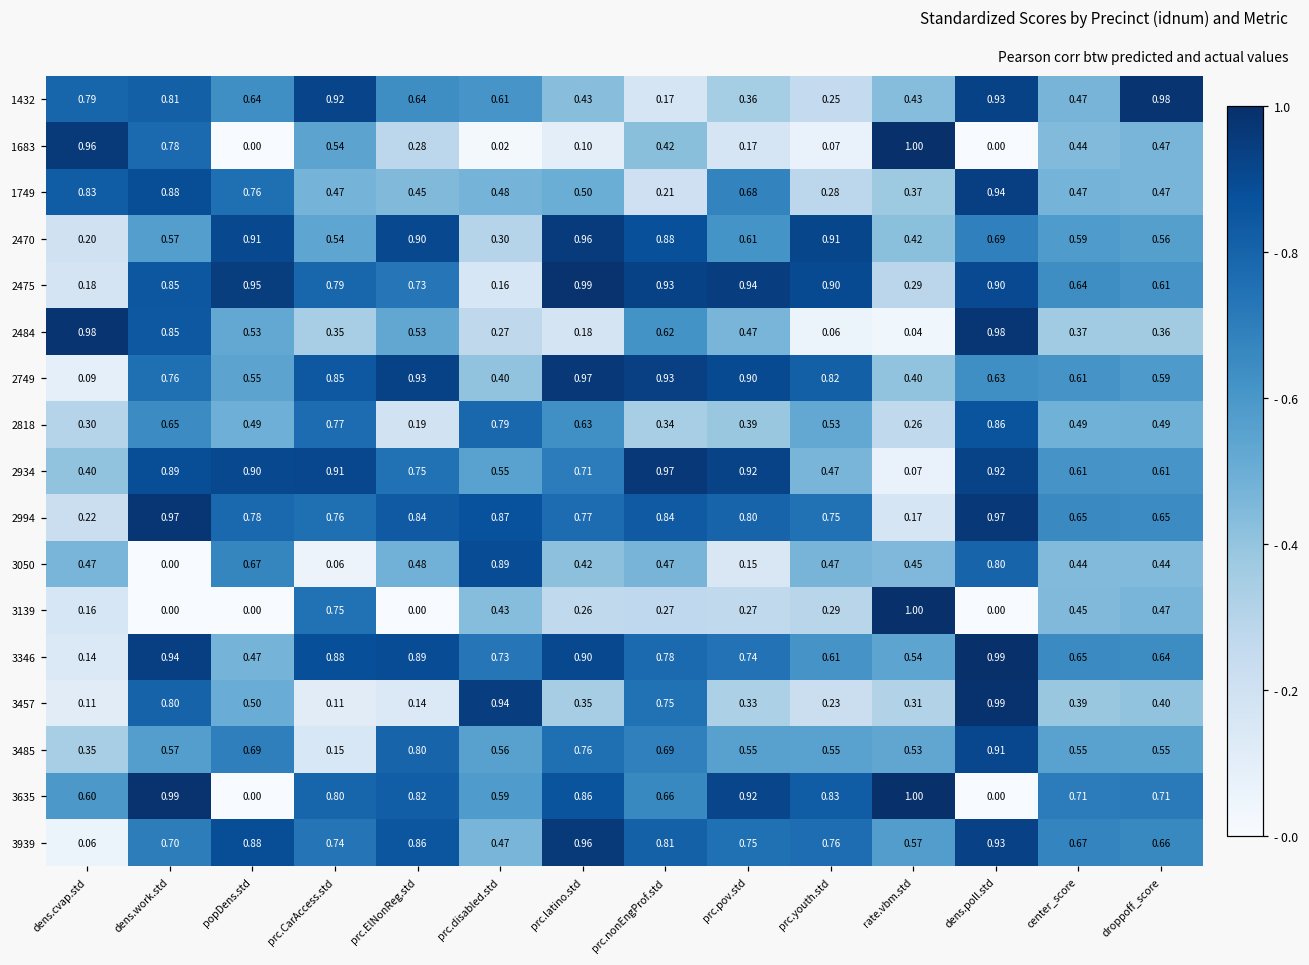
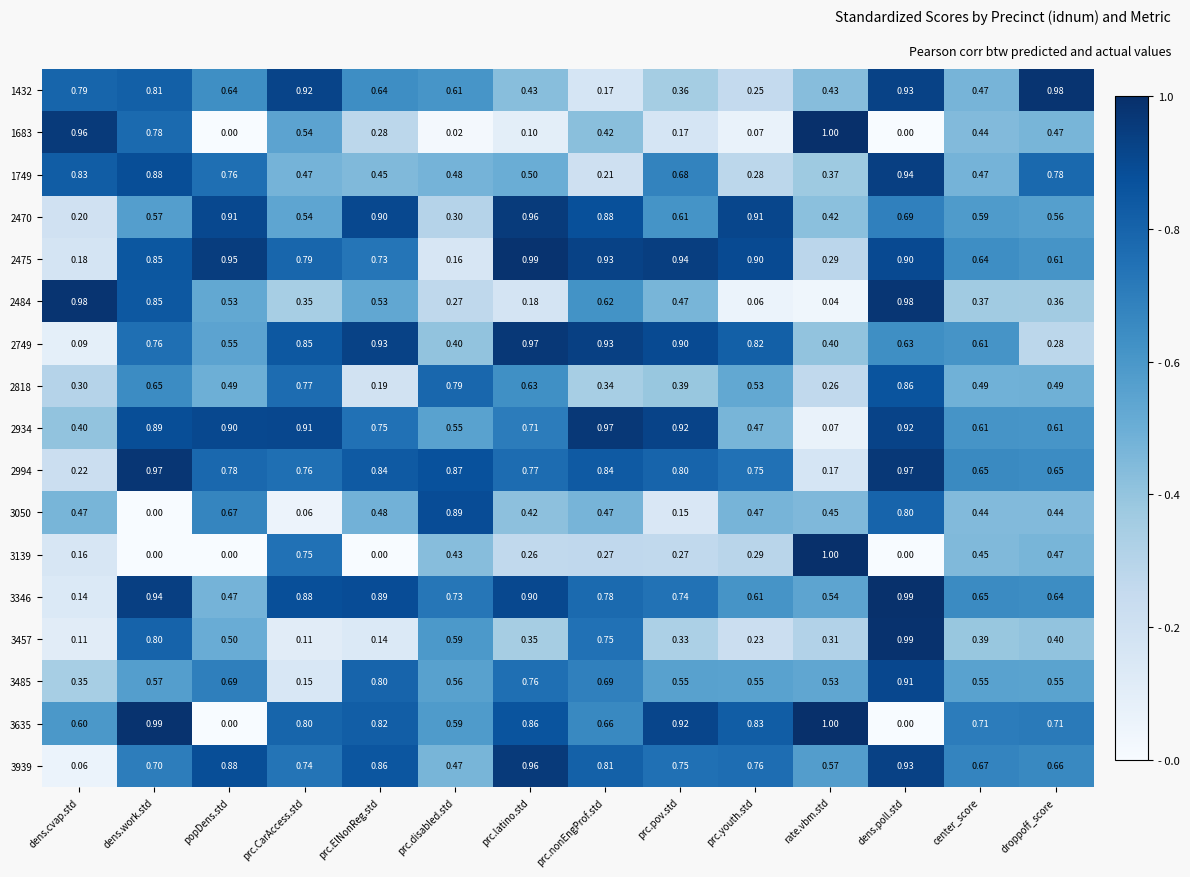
  {
    "1749": {
      "dens.cvap.std": 0.83,
      "dens.work.std": 0.88,
      "popDens.std": 0.76,
      "prc.CarAccess.std": 0.47,
      "prc.ElNonReg.std": 0.45,
      "prc.disabled.std": 0.48,
      "prc.latino.std": 0.50,
      "prc.nonEngProf.std": 0.21,
      "prc.pov.std": 0.68,
      "prc.youth.std": 0.28,
      "rate.vbm.std": 0.37,
      "dens.poll.std": 0.94,
      "center_score": 0.47,
-     "droppoff_score": 0.47
+     "droppoff_score": 0.78
    },
    "2749": {
      "dens.cvap.std": 0.09,
      "dens.work.std": 0.76,
      "popDens.std": 0.55,
      "prc.CarAccess.std": 0.85,
      "prc.ElNonReg.std": 0.93,
      "prc.disabled.std": 0.40,
      "prc.latino.std": 0.97,
      "prc.nonEngProf.std": 0.93,
      "prc.pov.std": 0.90,
      "prc.youth.std": 0.82,
      "rate.vbm.std": 0.40,
      "dens.poll.std": 0.63,
      "center_score": 0.61,
-     "droppoff_score": 0.59
+     "droppoff_score": 0.28
    },
    "3457": {
      "dens.cvap.std": 0.11,
      "dens.work.std": 0.80,
      "popDens.std": 0.50,
      "prc.CarAccess.std": 0.11,
      "prc.ElNonReg.std": 0.14,
-     "prc.disabled.std": 0.94,
+     "prc.disabled.std": 0.59,
      "prc.latino.std": 0.35,
      "prc.nonEngProf.std": 0.75,
      "prc.pov.std": 0.33,
      "prc.youth.std": 0.23,
      "rate.vbm.std": 0.31,
      "dens.poll.std": 0.99,
      "center_score": 0.39,
      "droppoff_score": 0.40
    }
  }
